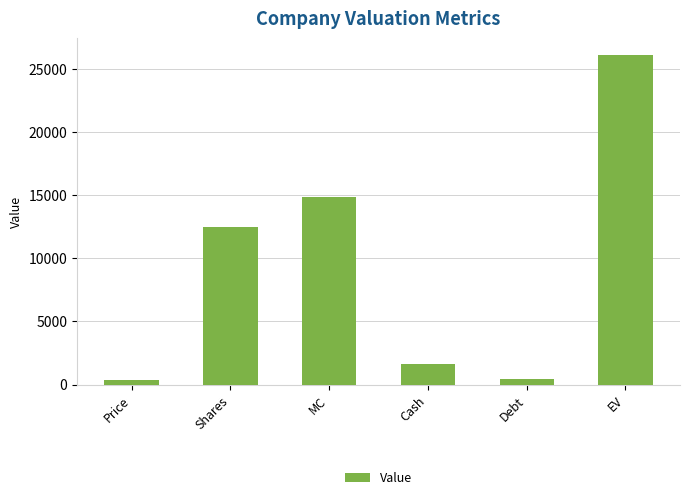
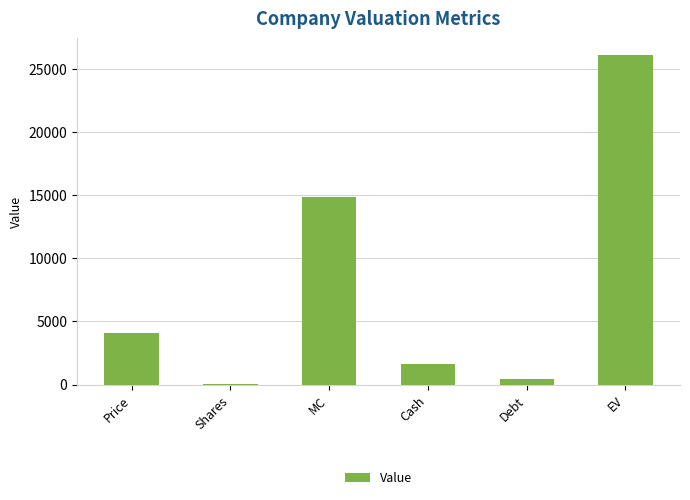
  {
-   "Price": 400,
-   "Shares": 12500,
+   "Price": 4100,
+   "Shares": 100,
    "MC": 14800,
    "Cash": 1700,
    "Debt": 500,
    "EV": 26100
  }
